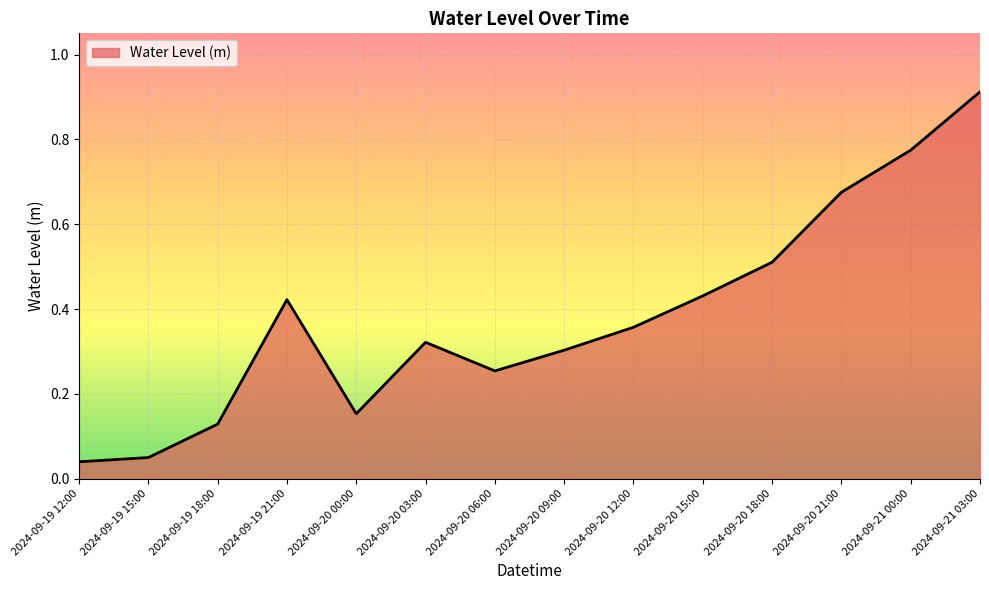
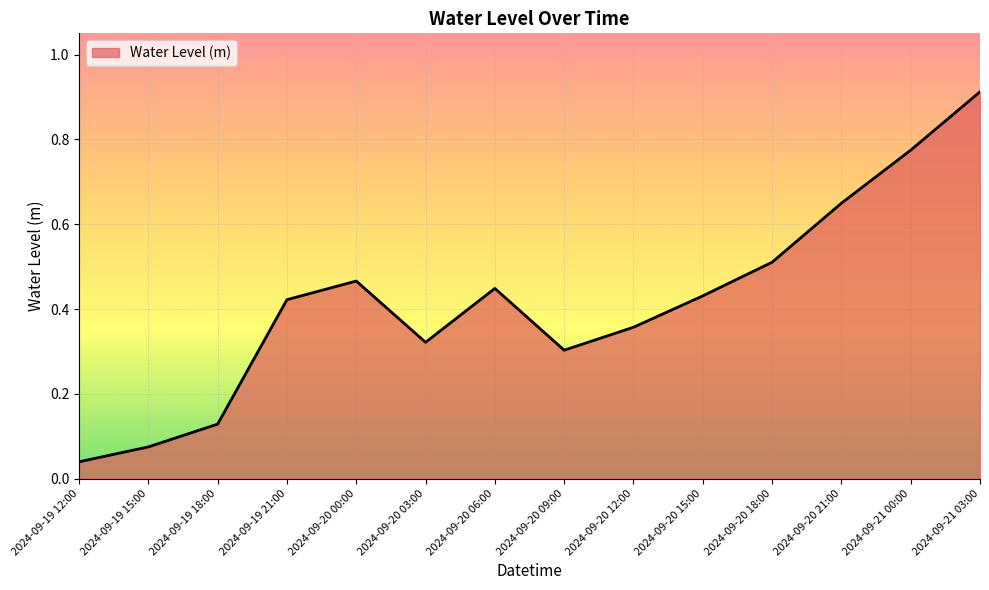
  {
    "2024-09-19 12:00": 0.04,
-   "2024-09-19 15:00": 0.05,
+   "2024-09-19 15:00": 0.07,
    "2024-09-19 18:00": 0.13,
    "2024-09-19 21:00": 0.42,
-   "2024-09-20 00:00": 0.15,
+   "2024-09-20 00:00": 0.47,
    "2024-09-20 03:00": 0.32,
-   "2024-09-20 06:00": 0.25,
+   "2024-09-20 06:00": 0.45,
    "2024-09-20 09:00": 0.30,
    "2024-09-20 12:00": 0.36,
    "2024-09-20 15:00": 0.43,
    "2024-09-20 18:00": 0.51,
-   "2024-09-20 21:00": 0.68,
+   "2024-09-20 21:00": 0.65,
    "2024-09-21 00:00": 0.77,
    "2024-09-21 03:00": 0.91
  }
